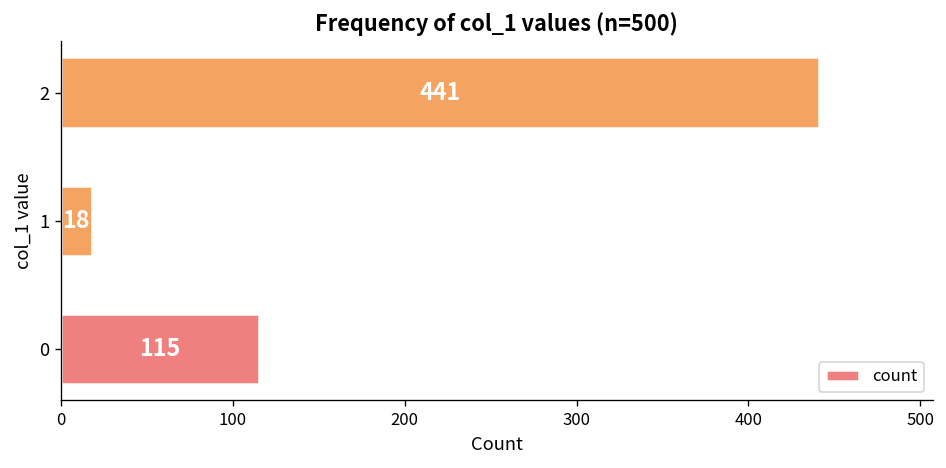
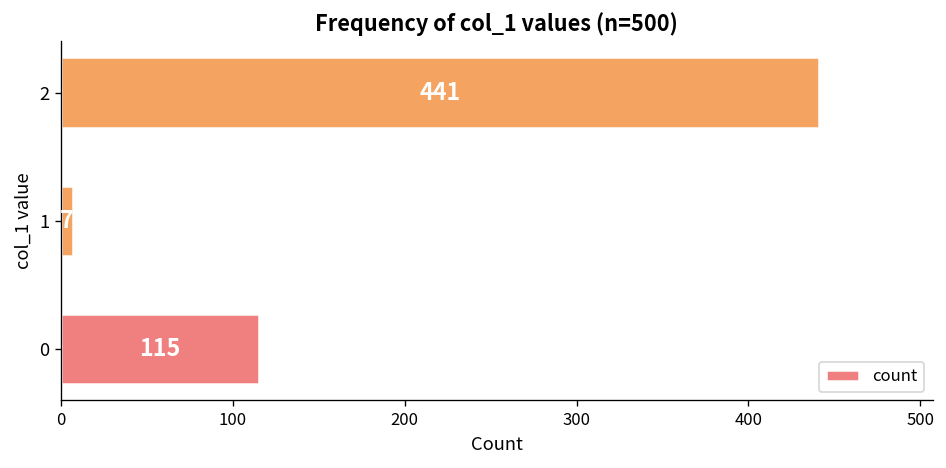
  {
    "2": 441,
-   "1": 18,
+   "1": 7,
    "0": 115
  }
